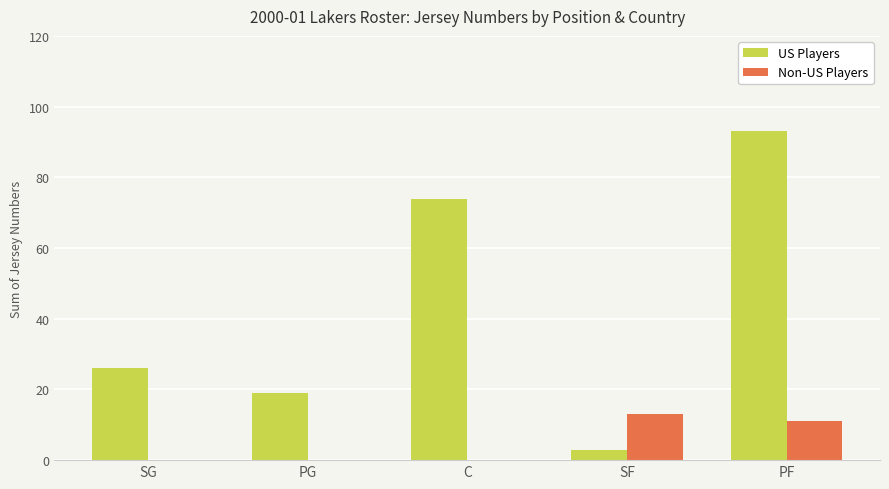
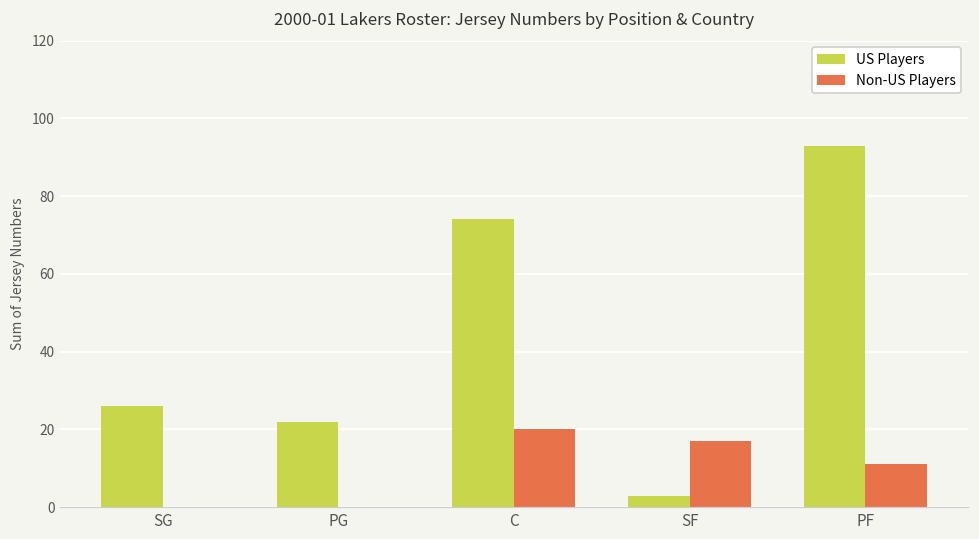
  {
    "US Players": {
      "SG": 26,
-     "PG": 19,
+     "PG": 22,
      "C": 74,
      "SF": 3,
      "PF": 93
    },
    "Non-US Players": {
      "SG": 0,
      "PG": 0,
-     "C": 0,
-     "SF": 13,
+     "C": 20,
+     "SF": 17,
      "PF": 11
    }
  }
